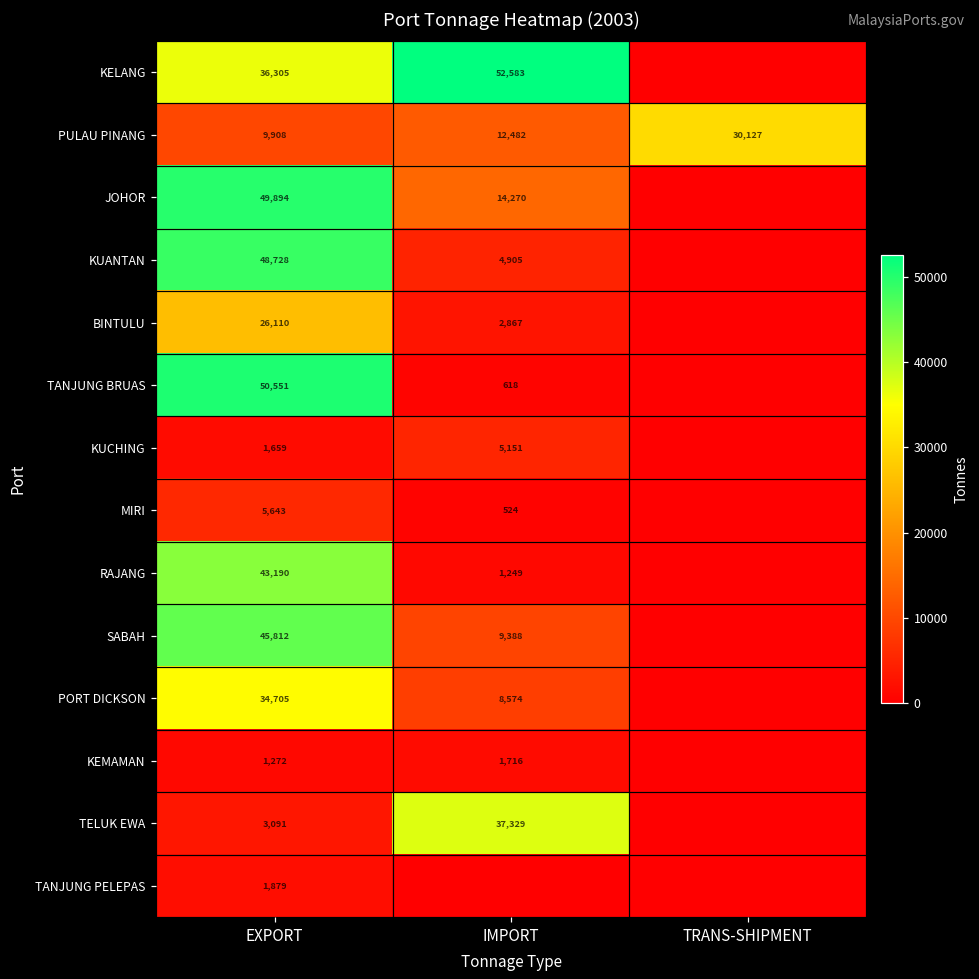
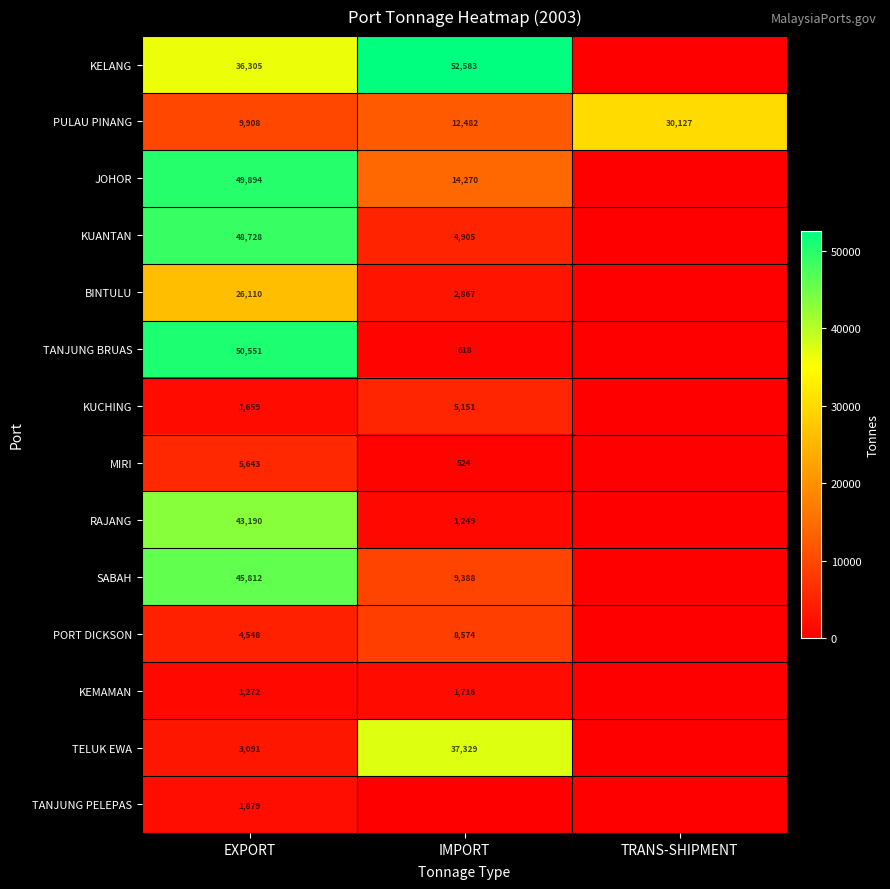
  {
    "KELANG": {
      "EXPORT": "36,305",
      "IMPORT": "52,583"
    },
    "PULAU PINANG": {
      "EXPORT": "9,908",
      "IMPORT": "12,482",
      "TRANS-SHIPMENT": "30,127"
    },
    "JOHOR": {
      "EXPORT": "49,894",
      "IMPORT": "14,270"
    },
    "KUANTAN": {
      "EXPORT": "48,728",
      "IMPORT": "4,905"
    },
    "BINTULU": {
      "EXPORT": "26,110",
      "IMPORT": "2,867"
    },
    "TANJUNG BRUAS": {
      "EXPORT": "50,551",
      "IMPORT": "618"
    },
    "KUCHING": {
      "EXPORT": "1,659",
      "IMPORT": "5,151"
    },
    "MIRI": {
      "EXPORT": "5,643",
      "IMPORT": "524"
    },
    "RAJANG": {
      "EXPORT": "43,190",
      "IMPORT": "1,249"
    },
    "SABAH": {
      "EXPORT": "45,812",
      "IMPORT": "9,388"
    },
    "PORT DICKSON": {
-     "EXPORT": "34,705",
+     "EXPORT": "4,548",
      "IMPORT": "8,574"
    },
    "KEMAMAN": {
      "EXPORT": "1,272",
      "IMPORT": "1,716"
    },
    "TELUK EWA": {
      "EXPORT": "3,091",
      "IMPORT": "37,329"
    },
    "TANJUNG PELEPAS": {
      "EXPORT": "1,879"
    }
  }
